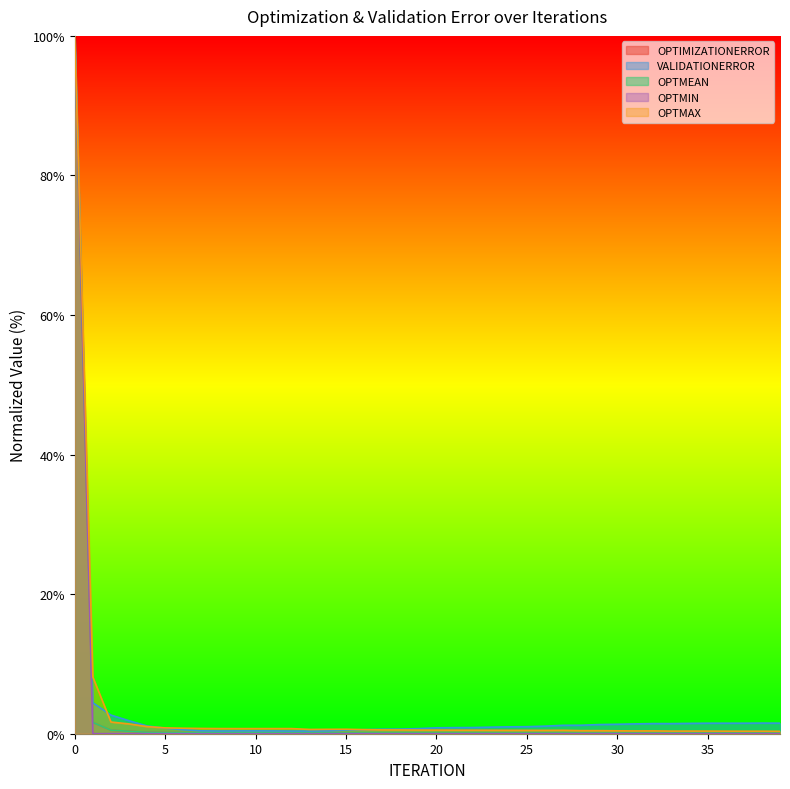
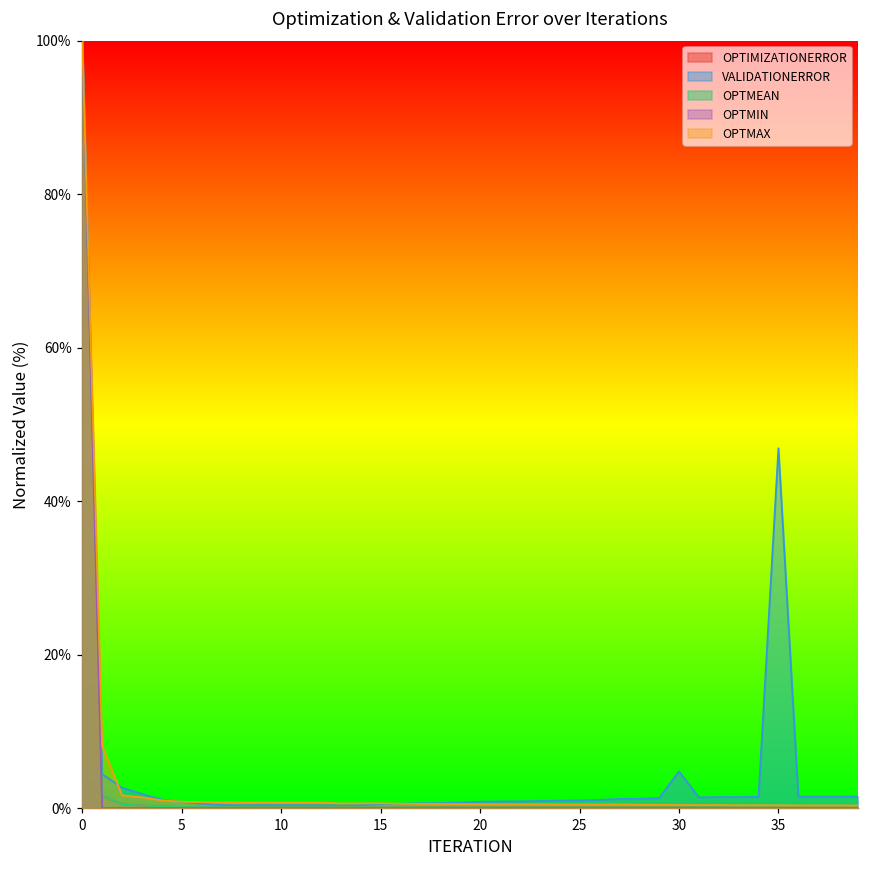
  {
    "VALIDATIONERROR": {
      "25": "1%",
-     "30": "1%",
-     "35": "2%"
+     "30": "5%",
+     "35": "47%"
    },
    "OPTMAX": {
      "25": "0%"
    }
  }
